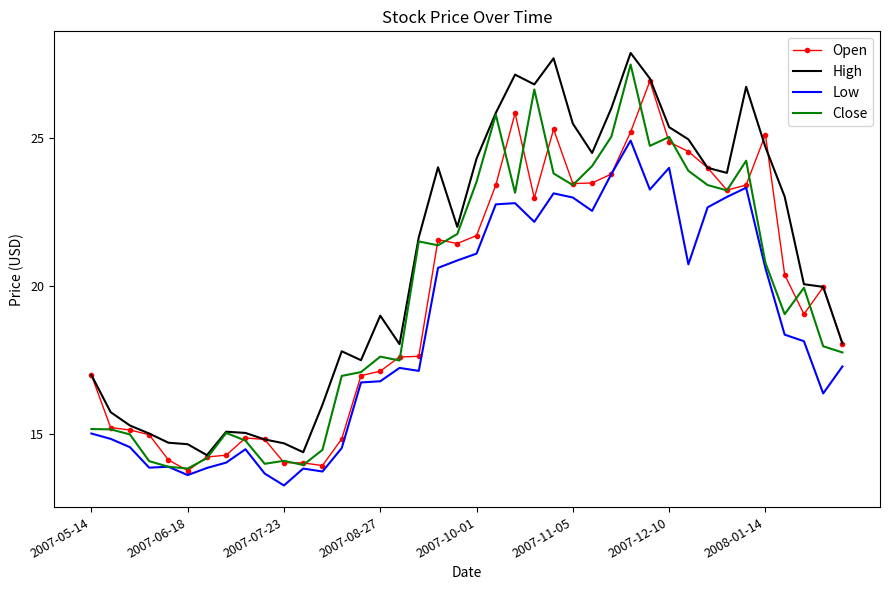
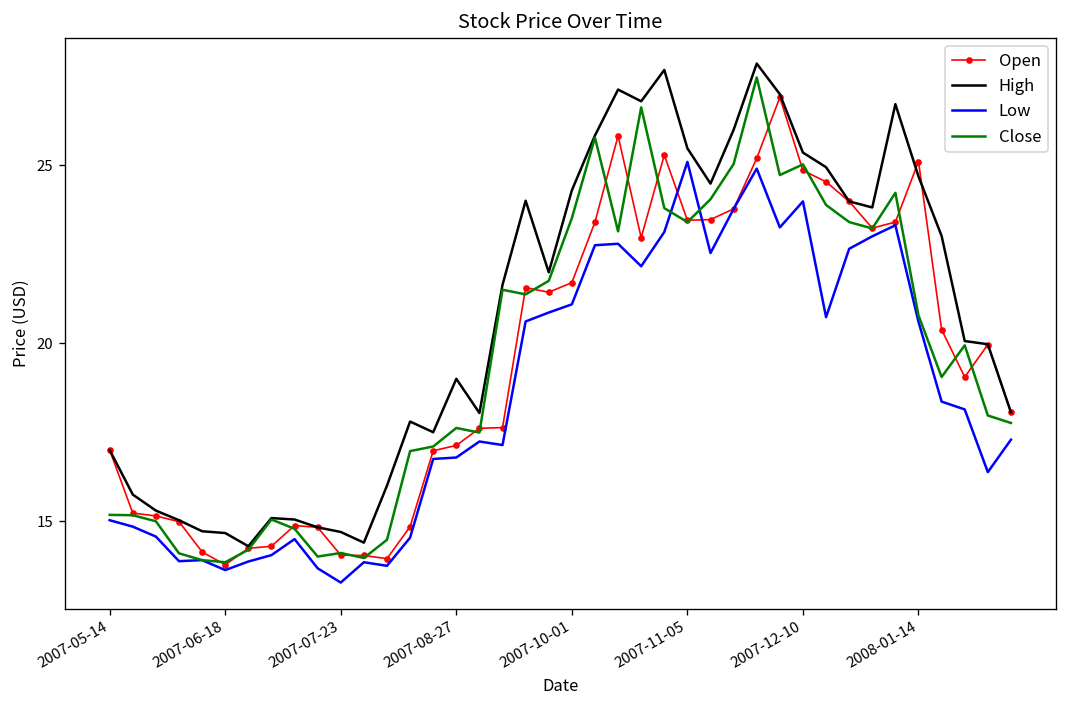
  {
    "Open": {
      "2007-08-27": 17.1,
      "2007-10-01": 21.7,
      "2007-12-10": 24.9,
      "2008-01-14": 25.1
    },
    "High": {
      "2007-06-18": 14.7,
      "2007-07-23": 14.7,
      "2007-08-27": 19.0,
      "2007-10-01": 24.3,
      "2007-11-05": 25.5,
      "2007-12-10": 25.4,
      "2008-01-14": 24.7
    },
    "Low": {
      "2007-05-14": 15.0,
      "2007-06-18": 13.6,
      "2007-07-23": 13.3,
      "2007-08-27": 16.8,
      "2007-10-01": 21.1,
-     "2007-11-05": 23.0,
+     "2007-11-05": 25.1,
      "2007-12-10": 24.0,
      "2008-01-14": 20.6
    },
    "Close": {
      "2007-05-14": 15.2,
      "2007-08-27": 17.6,
      "2007-10-01": 23.5,
      "2007-12-10": 25.0,
      "2008-01-14": 20.8
    }
  }
